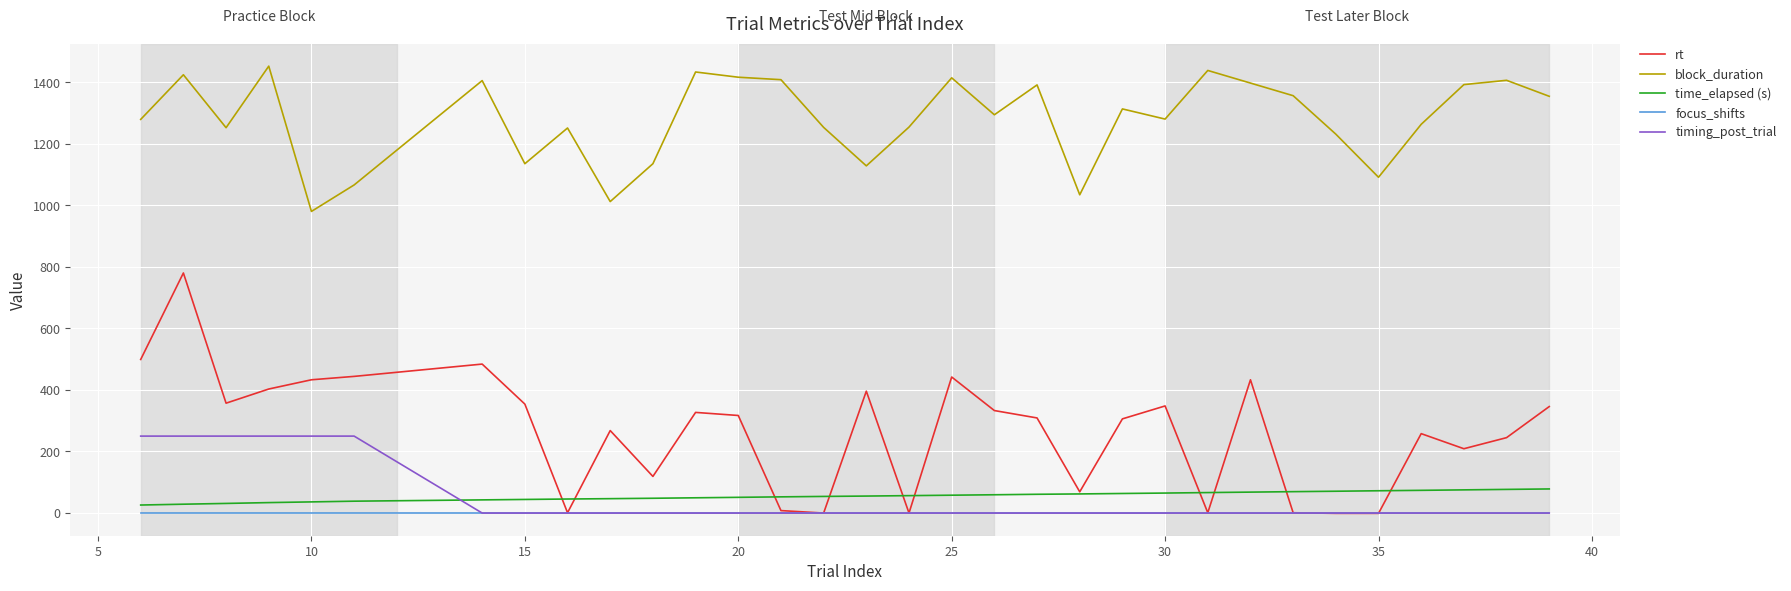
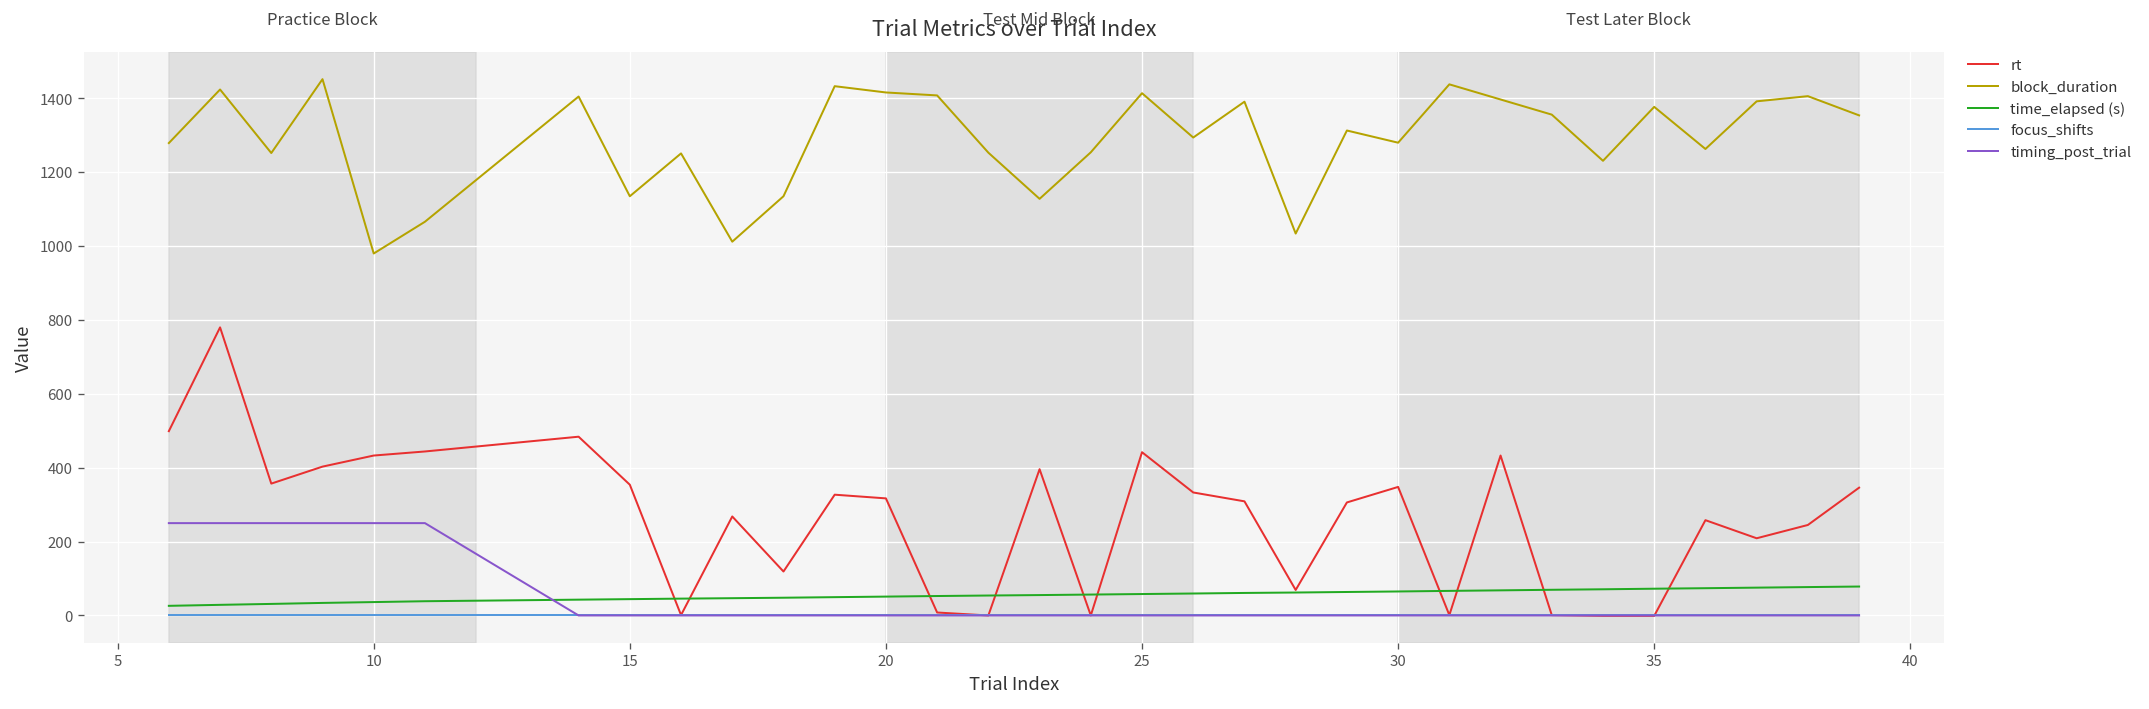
  {
    "rt": {
      "10": 430,
      "15": 350,
      "20": 320,
      "25": 440,
      "30": 350
    },
    "block_duration": {
      "10": 980,
      "15": 1140,
      "20": 1420,
      "25": 1410,
      "30": 1280,
-     "35": 1090
+     "35": 1380
    },
    "time_elapsed (s)": {
      "10": 40,
      "15": 40,
      "20": 50,
      "25": 60,
      "30": 60,
      "35": 70
    },
    "focus_shifts": {
      "10": 0
    },
    "timing_post_trial": {
      "10": 250
    }
  }
